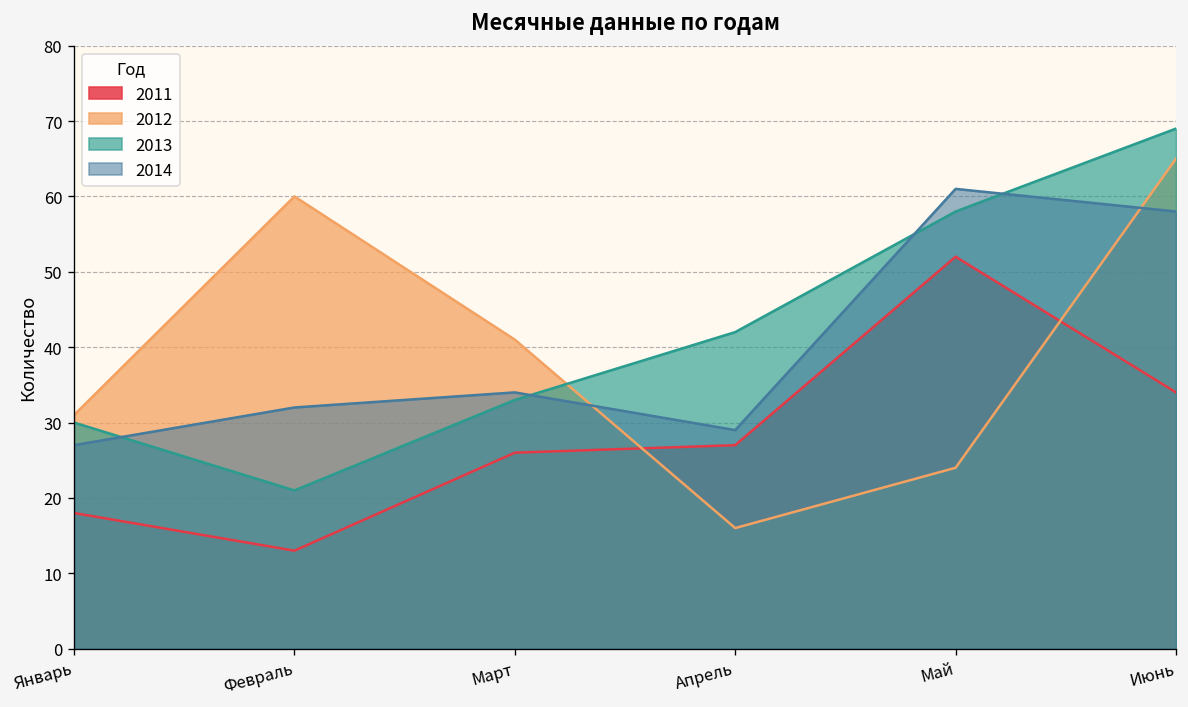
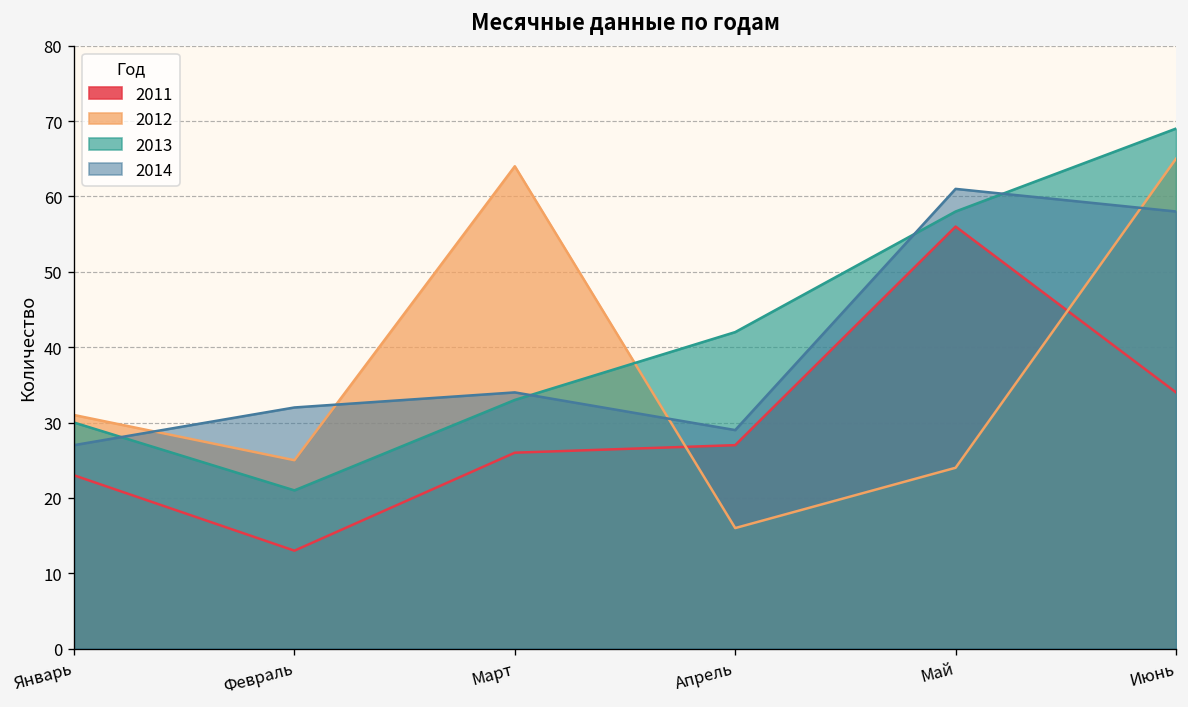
  {
    "2011": {
-     "Январь": 18,
+     "Январь": 23,
      "Февраль": 13,
      "Март": 26,
      "Апрель": 27,
-     "Май": 52,
+     "Май": 56,
      "Июнь": 34
    },
    "2012": {
      "Январь": 31,
-     "Февраль": 60,
-     "Март": 41,
+     "Февраль": 25,
+     "Март": 64,
      "Апрель": 16,
      "Май": 24,
      "Июнь": 65
    }
  }
